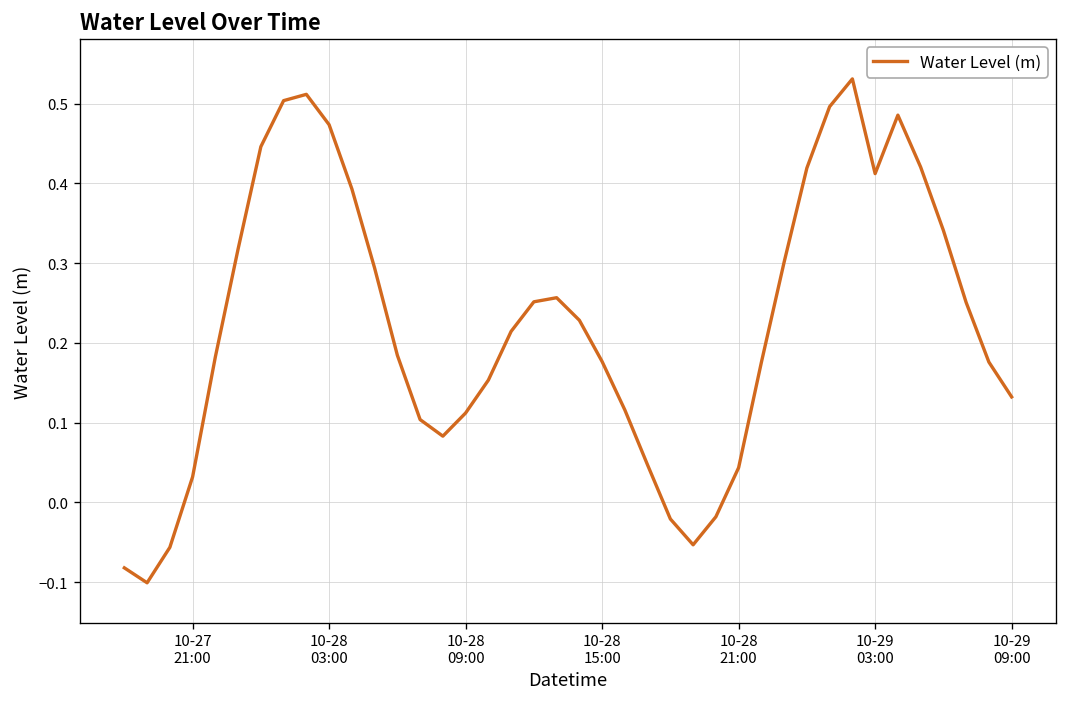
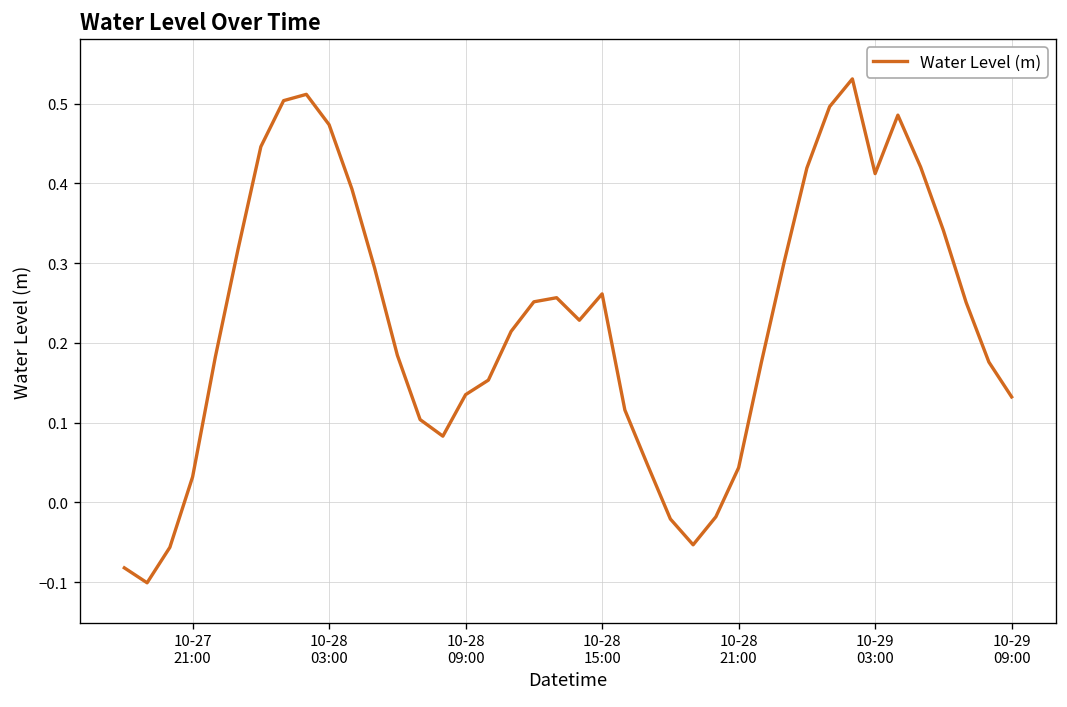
  {
    "10-27 21:00": 0.03,
    "10-28 03:00": 0.47,
-   "10-28 09:00": 0.11,
-   "10-28 15:00": 0.18,
+   "10-28 09:00": 0.14,
+   "10-28 15:00": 0.26,
    "10-28 21:00": 0.04,
    "10-29 03:00": 0.41,
    "10-29 09:00": 0.13
  }
